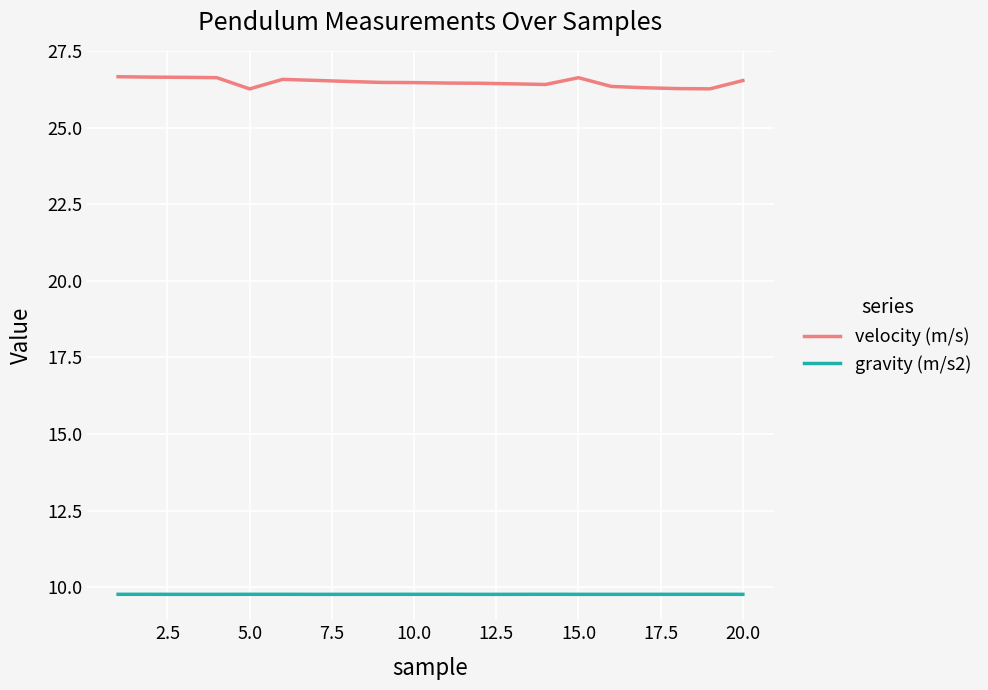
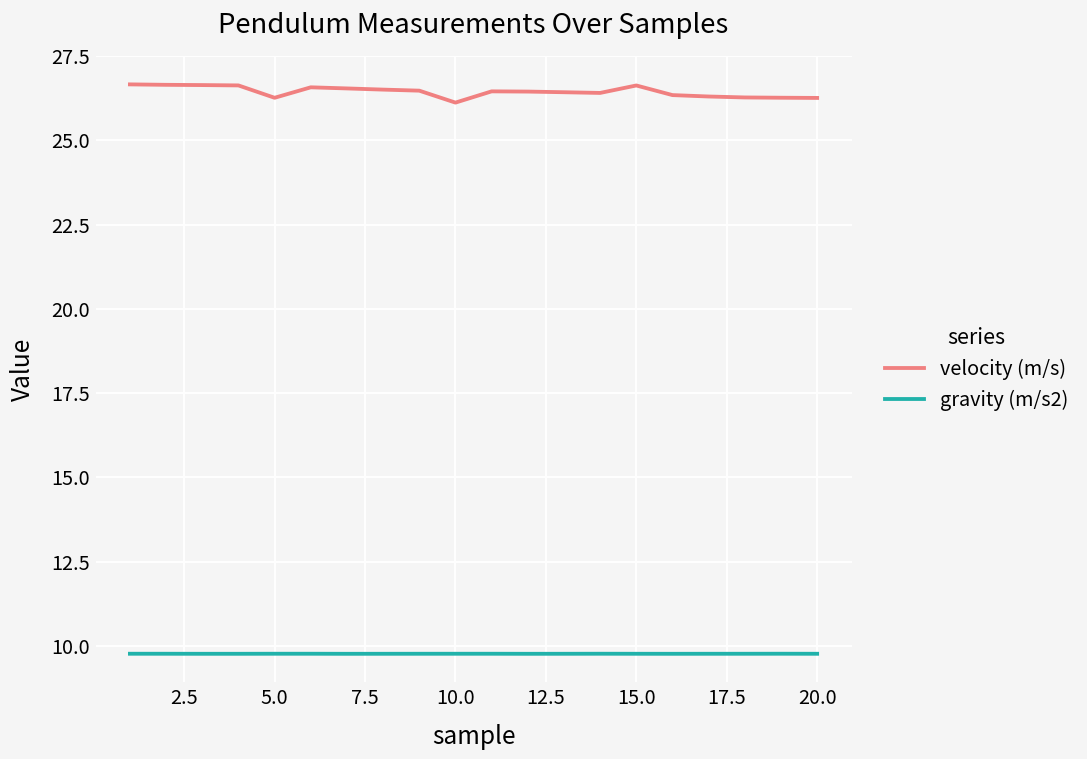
  {
    "velocity (m/s)": {
      "5.0": 26.3,
-     "10.0": 26.5,
+     "10.0": 26.1,
      "15.0": 26.6,
-     "20.0": 26.5
+     "20.0": 26.3
    },
    "gravity (m/s2)": {
      "5.0": 9.8,
      "10.0": 9.8,
      "15.0": 9.8,
      "20.0": 9.8
    }
  }
